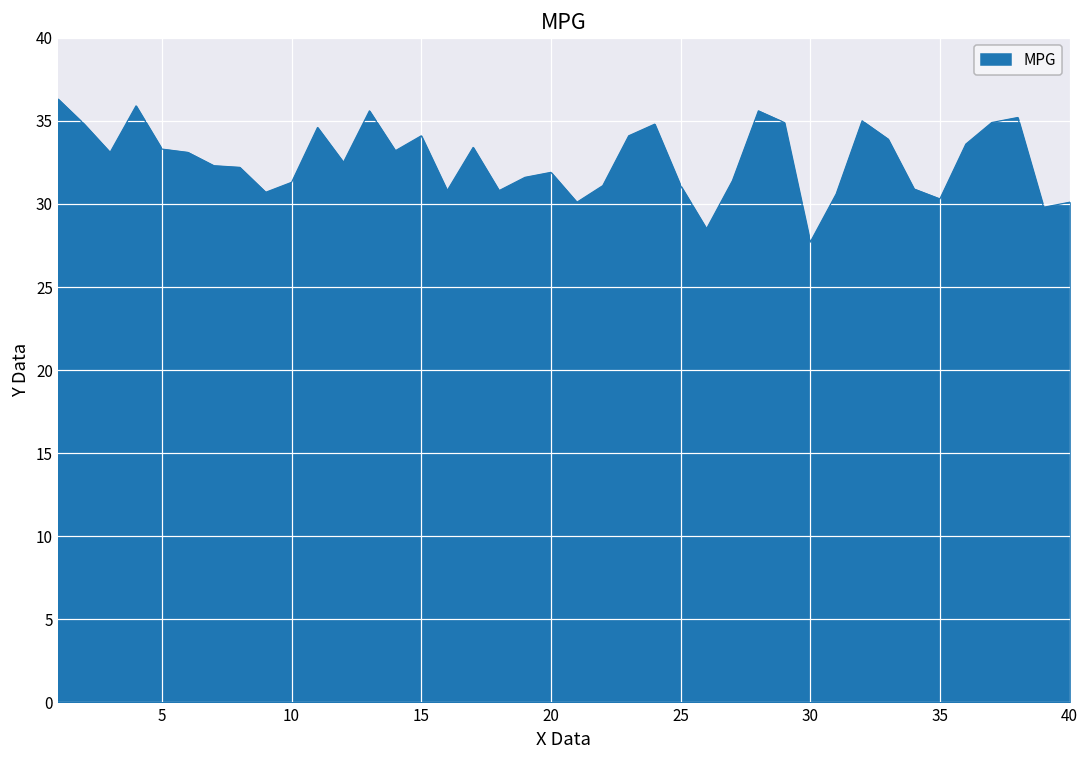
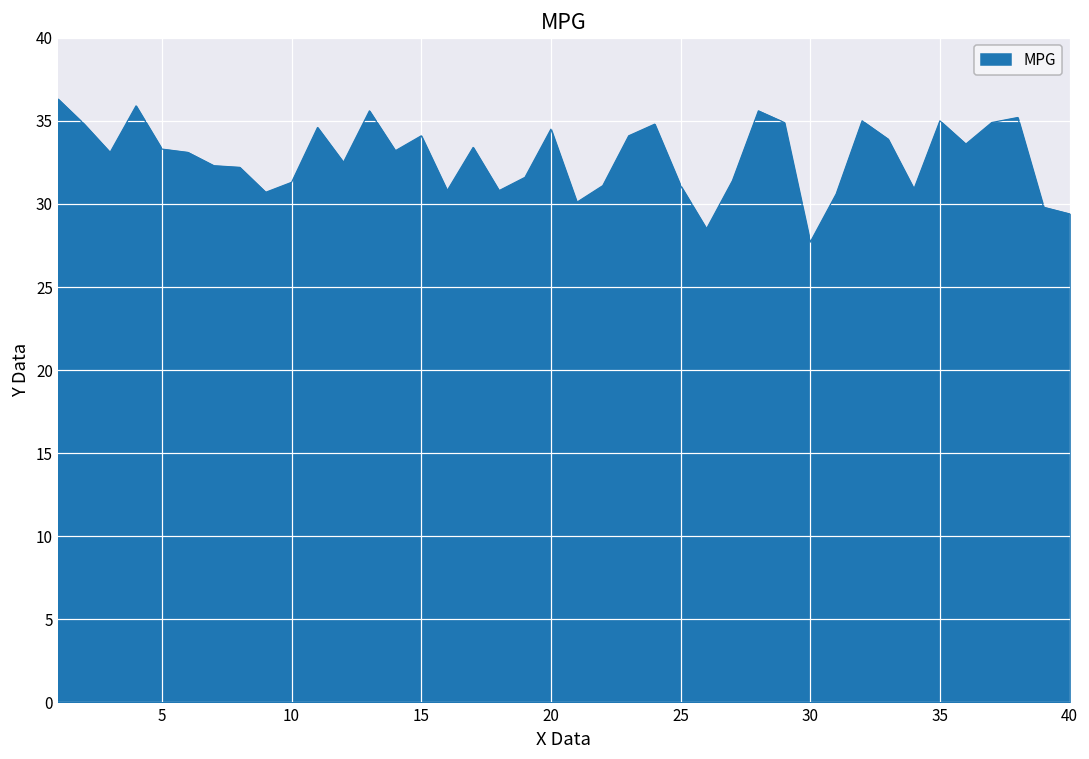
  {
    "5": 33.3,
    "10": 31.3,
    "15": 34.1,
-   "20": 31.9,
+   "20": 34.5,
    "25": 31.1,
    "30": 27.7,
-   "35": 30.3,
-   "40": 30.1
+   "35": 35.0,
+   "40": 29.4
  }
